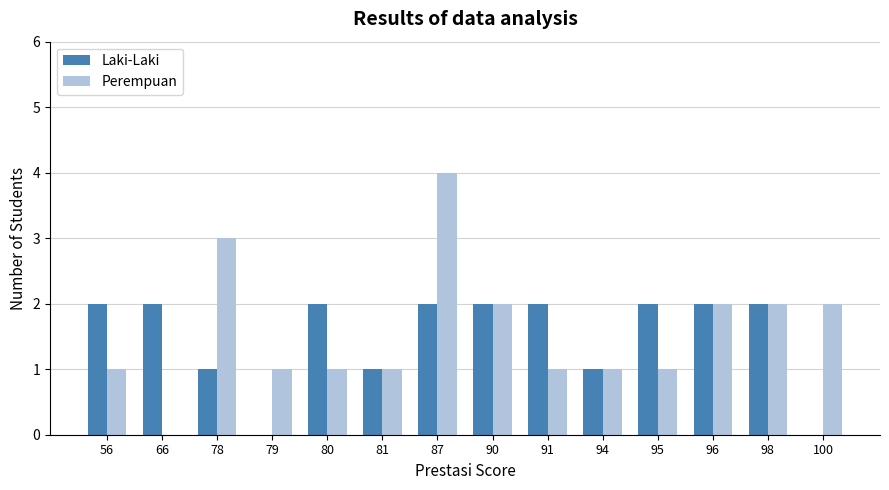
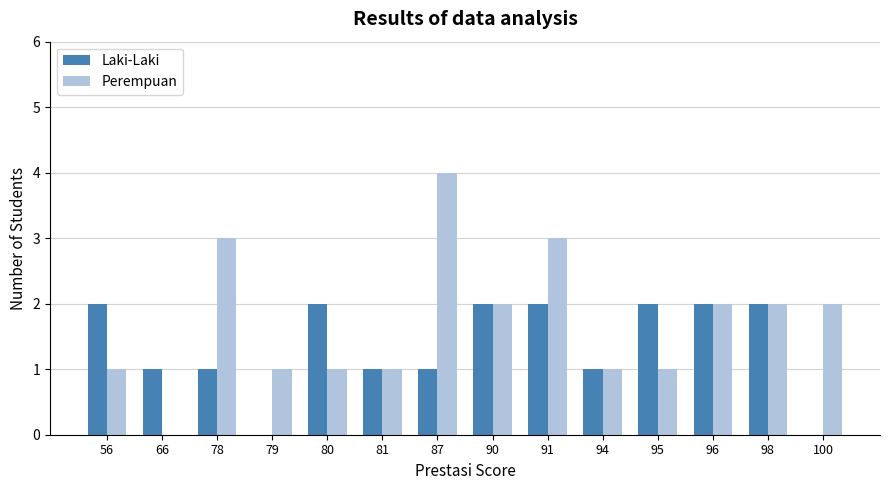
  {
    "Laki-Laki": {
      "56": 2,
-     "66": 2,
+     "66": 1,
      "78": 1,
      "79": 0,
      "80": 2,
      "81": 1,
-     "87": 2,
+     "87": 1,
      "90": 2,
      "91": 2,
      "94": 1,
      "95": 2,
      "96": 2,
      "98": 2,
      "100": 0
    },
    "Perempuan": {
      "56": 1,
      "66": 0,
      "78": 3,
      "79": 1,
      "80": 1,
      "81": 1,
      "87": 4,
      "90": 2,
-     "91": 1,
+     "91": 3,
      "94": 1,
      "95": 1,
      "96": 2,
      "98": 2,
      "100": 2
    }
  }
